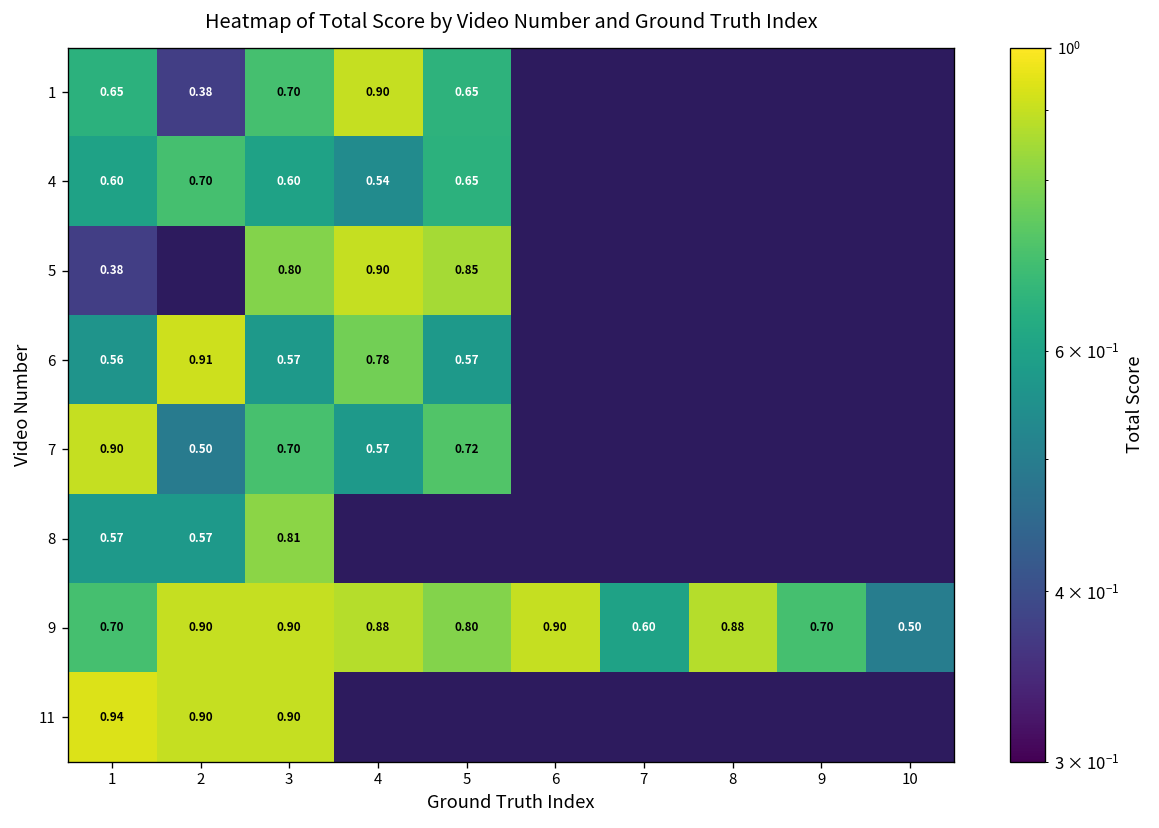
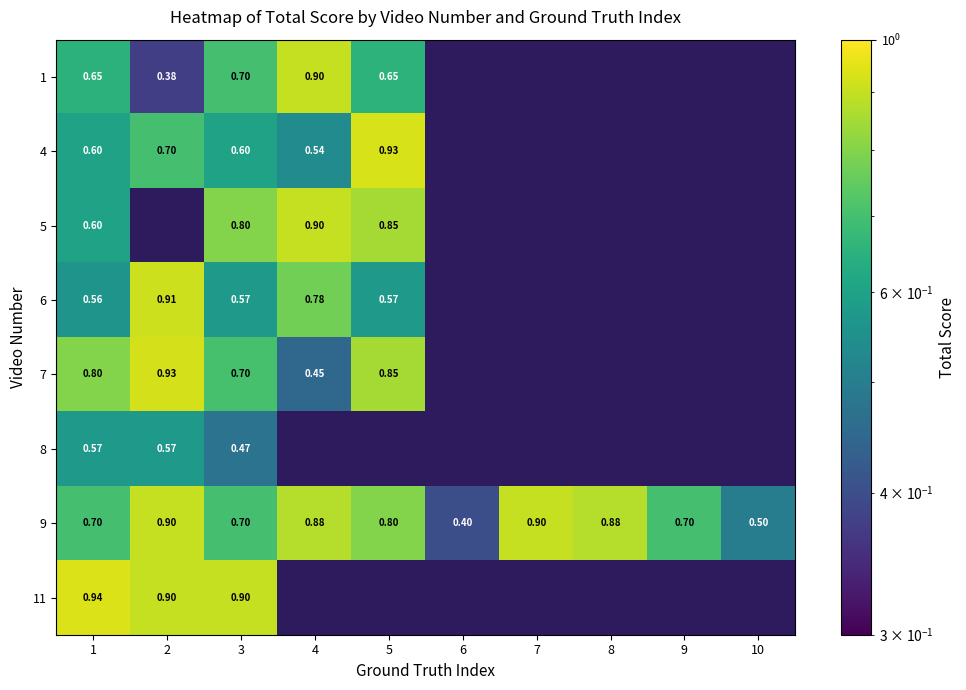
  {
    "1": {
      "1": 0.65,
      "2": 0.38,
      "3": 0.70,
      "4": 0.90,
      "5": 0.65
    },
    "4": {
      "1": 0.60,
      "2": 0.70,
      "3": 0.60,
      "4": 0.54,
-     "5": 0.65
+     "5": 0.93
    },
    "5": {
-     "1": 0.38,
+     "1": 0.60,
      "3": 0.80,
      "4": 0.90,
      "5": 0.85
    },
    "6": {
      "1": 0.56,
      "2": 0.91,
      "3": 0.57,
      "4": 0.78,
      "5": 0.57
    },
    "7": {
-     "1": 0.90,
-     "2": 0.50,
+     "1": 0.80,
+     "2": 0.93,
      "3": 0.70,
-     "4": 0.57,
-     "5": 0.72
+     "4": 0.45,
+     "5": 0.85
    },
    "8": {
      "1": 0.57,
      "2": 0.57,
-     "3": 0.81
+     "3": 0.47
    },
    "9": {
      "1": 0.70,
      "2": 0.90,
-     "3": 0.90,
+     "3": 0.70,
      "4": 0.88,
      "5": 0.80,
-     "6": 0.90,
-     "7": 0.60,
+     "6": 0.40,
+     "7": 0.90,
      "8": 0.88,
      "9": 0.70,
      "10": 0.50
    },
    "11": {
      "1": 0.94,
      "2": 0.90,
      "3": 0.90
    }
  }
